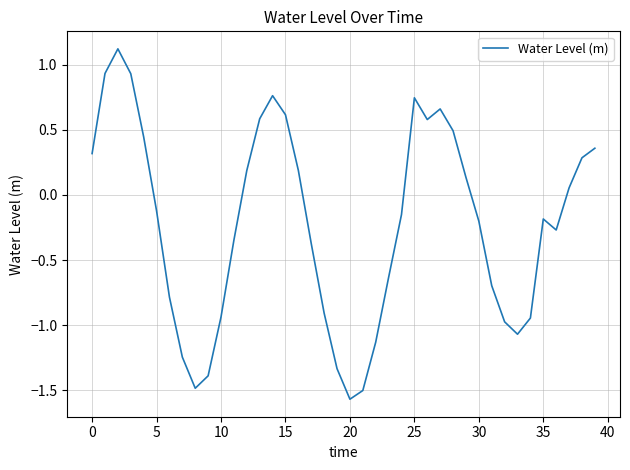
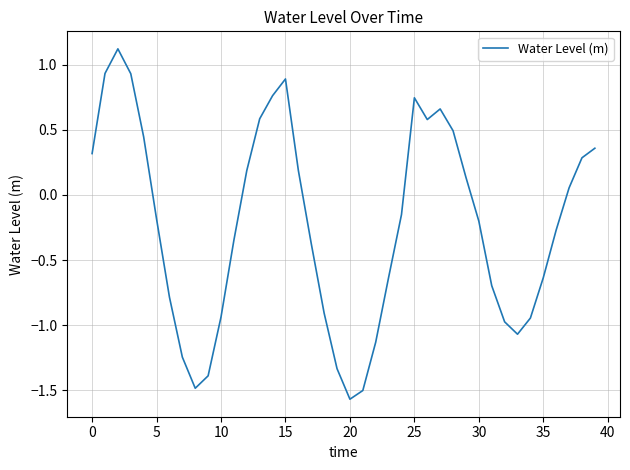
  {
    "0": 0.32,
-   "5": -0.12,
+   "5": -0.18,
    "10": -0.94,
-   "15": 0.62,
+   "15": 0.89,
    "20": -1.57,
    "25": 0.75,
    "30": -0.20,
-   "35": -0.18
+   "35": -0.63
  }
